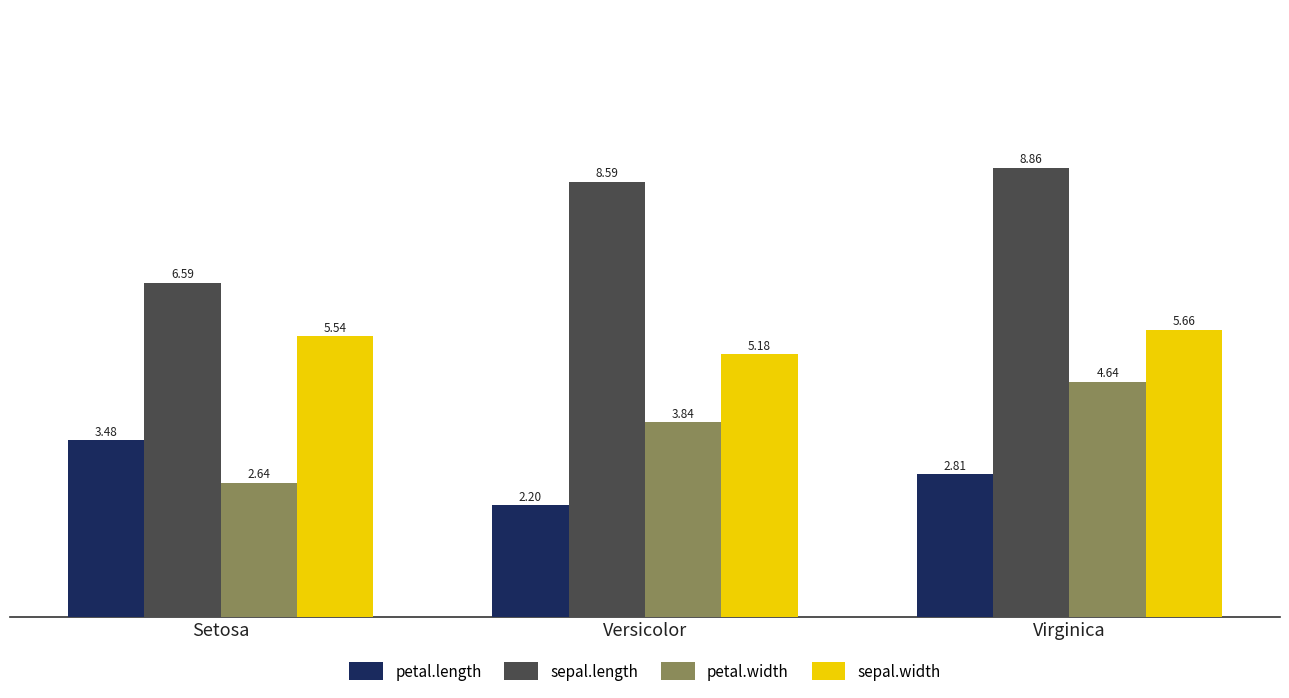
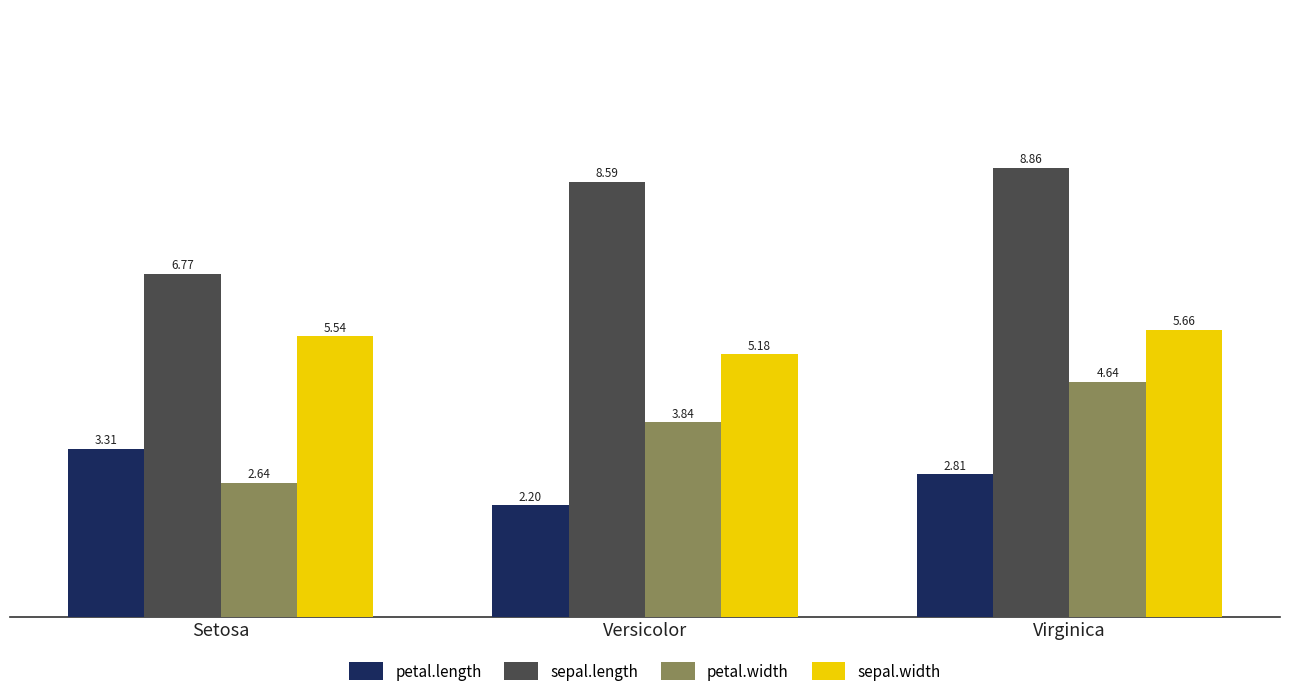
  {
    "petal.length": {
-     "Setosa": 3.48,
+     "Setosa": 3.31,
      "Versicolor": 2.20,
      "Virginica": 2.81
    },
    "sepal.length": {
-     "Setosa": 6.59,
+     "Setosa": 6.77,
      "Versicolor": 8.59,
      "Virginica": 8.86
    },
    "petal.width": {
      "Setosa": 2.64,
      "Versicolor": 3.84,
      "Virginica": 4.64
    },
    "sepal.width": {
      "Setosa": 5.54,
      "Versicolor": 5.18,
      "Virginica": 5.66
    }
  }
